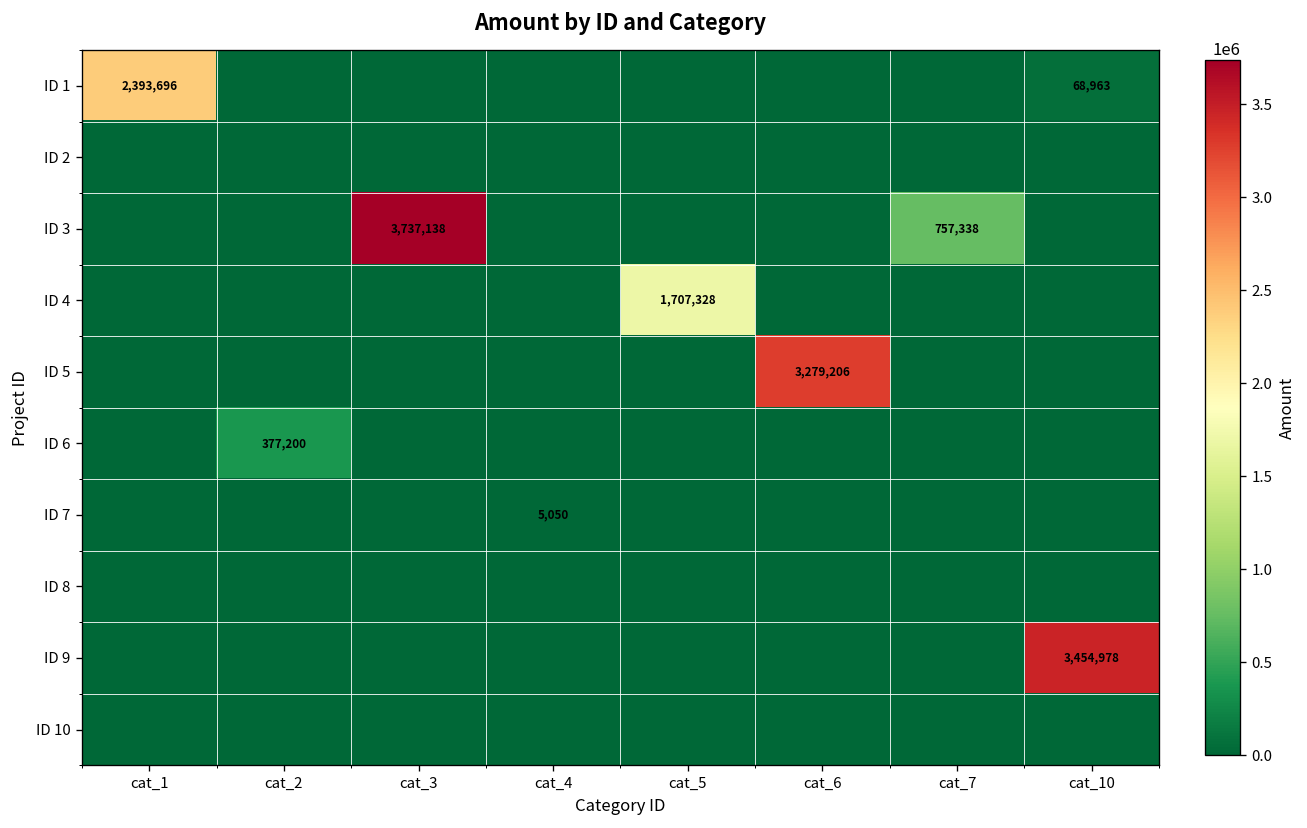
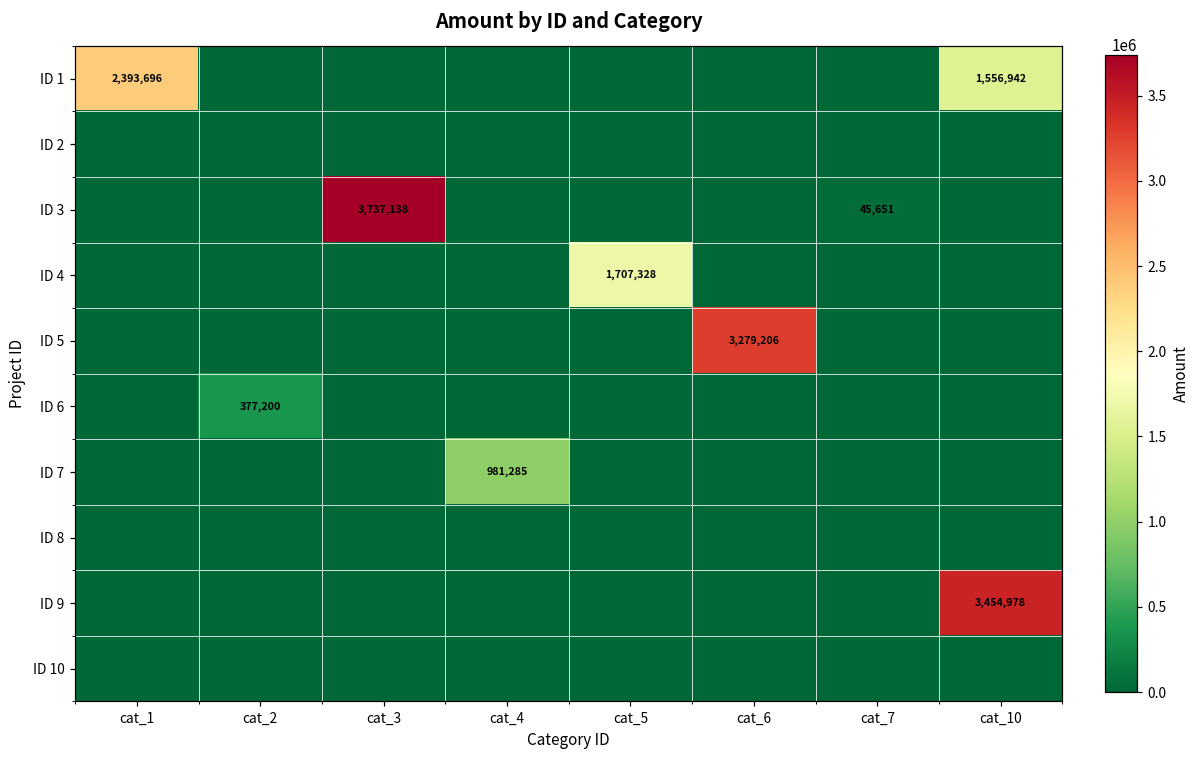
  {
    "ID 1": {
      "cat_1": "2,393,696",
-     "cat_10": "68,963"
+     "cat_10": "1,556,942"
    },
    "ID 3": {
      "cat_3": "3,737,138",
-     "cat_7": "757,338"
+     "cat_7": "45,651"
    },
    "ID 4": {
      "cat_5": "1,707,328"
    },
    "ID 5": {
      "cat_6": "3,279,206"
    },
    "ID 6": {
      "cat_2": "377,200"
    },
    "ID 7": {
-     "cat_4": "5,050"
+     "cat_4": "981,285"
    },
    "ID 9": {
      "cat_10": "3,454,978"
    }
  }
